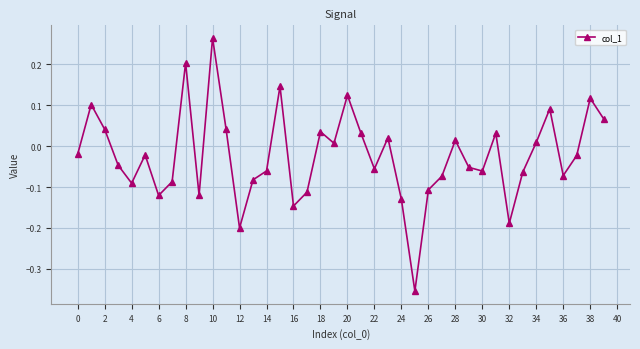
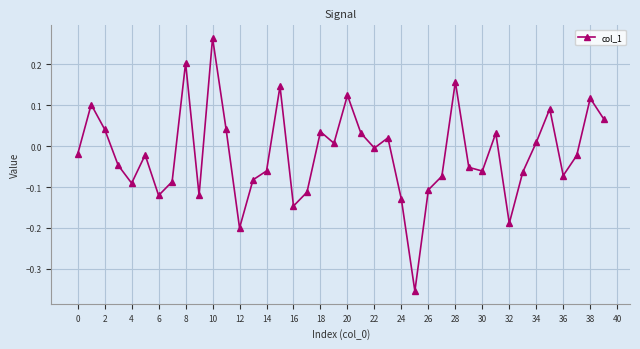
  {
    "0": -0.02,
    "2": 0.04,
    "4": -0.09,
    "6": -0.12,
    "8": 0.20,
    "10": 0.26,
    "12": -0.20,
    "14": -0.06,
    "16": -0.15,
    "18": 0.04,
    "20": 0.12,
-   "22": -0.06,
+   "22": 0.00,
    "24": -0.13,
    "26": -0.11,
-   "28": 0.01,
+   "28": 0.16,
    "30": -0.06,
    "32": -0.19,
    "34": 0.01,
    "36": -0.07,
    "38": 0.12
  }
